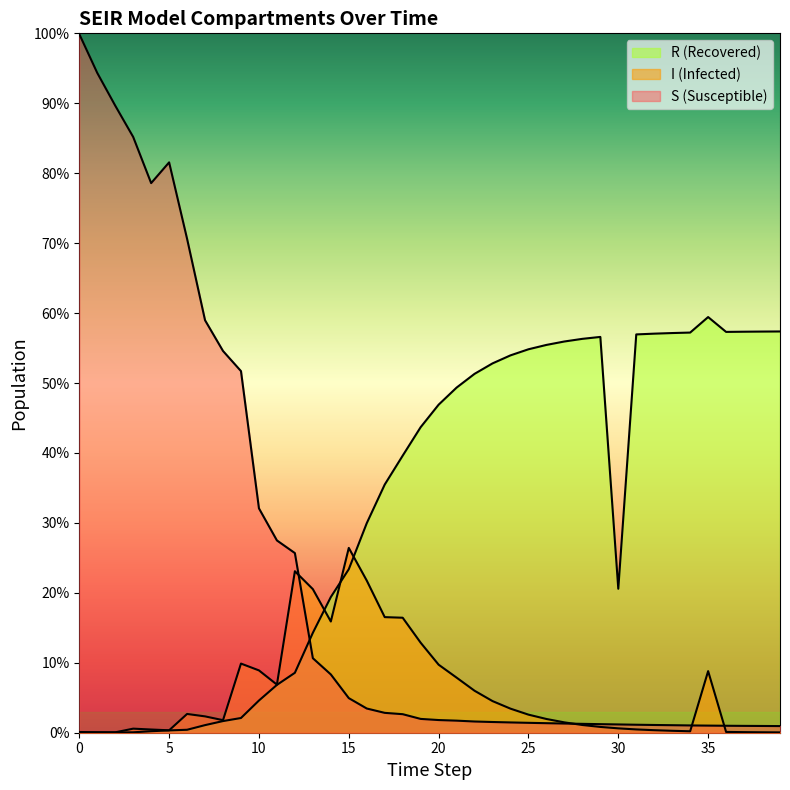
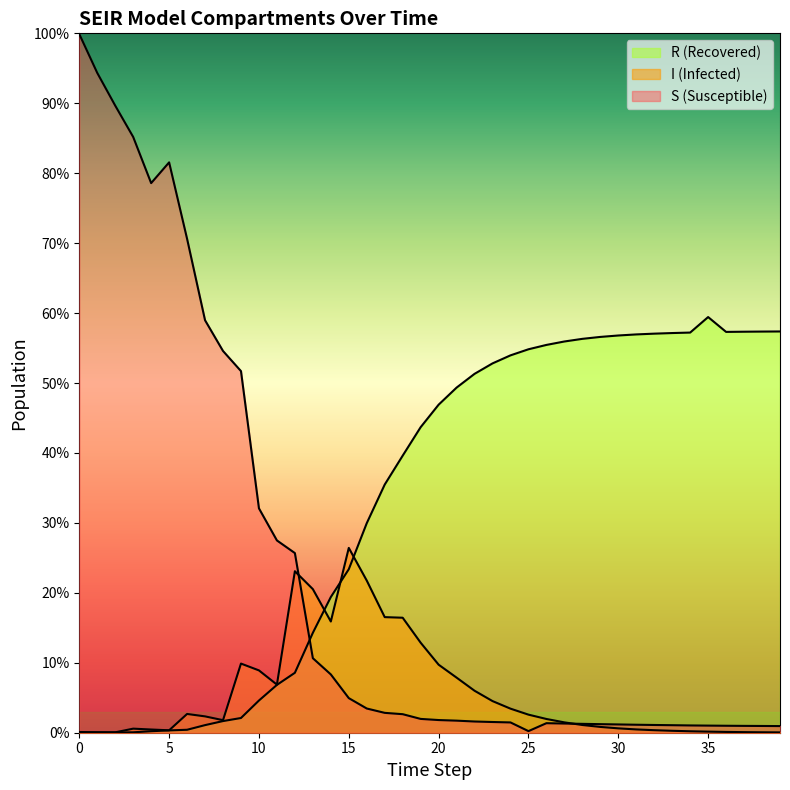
  {
    "S (Susceptible)": {
      "0": "100%",
      "5": "82%",
      "10": "32%",
      "15": "5%",
      "20": "2%",
-     "25": "1%",
+     "25": "0%",
      "30": "1%",
      "35": "1%"
    },
    "R (Recovered)": {
      "10": "5%",
      "15": "23%",
      "20": "47%",
      "25": "55%",
-     "30": "21%",
+     "30": "57%",
      "35": "59%"
    },
    "I (Infected)": {
      "10": "9%",
      "15": "26%",
      "20": "10%",
      "25": "3%",
      "30": "1%",
-     "35": "9%"
+     "35": "0%"
    }
  }
